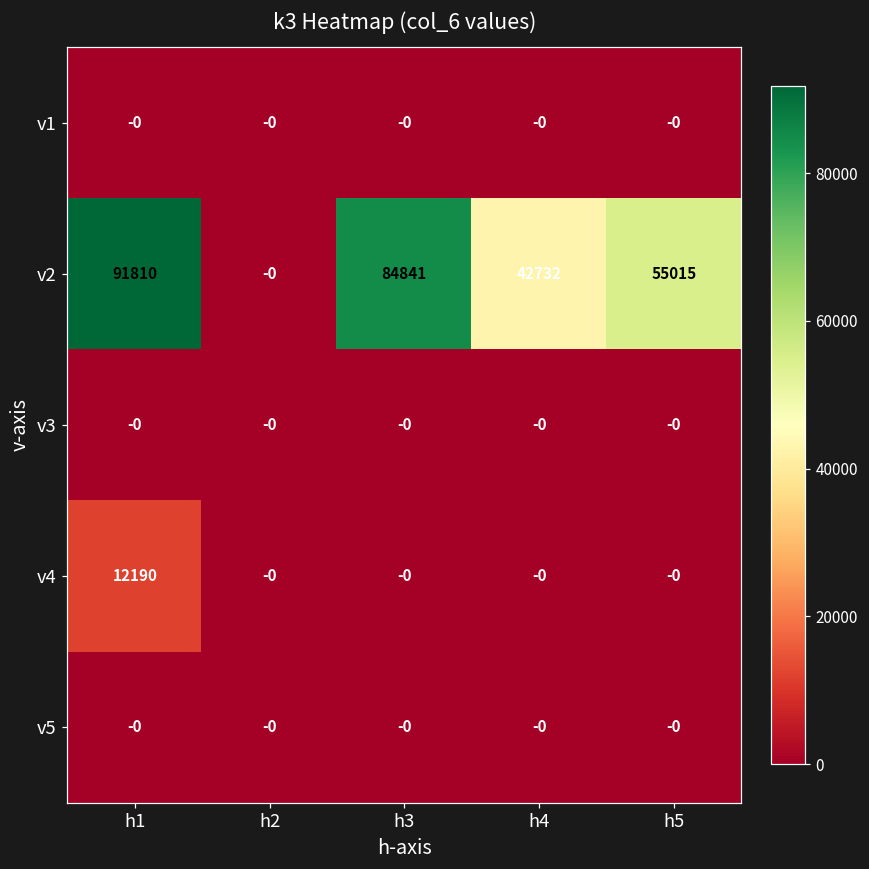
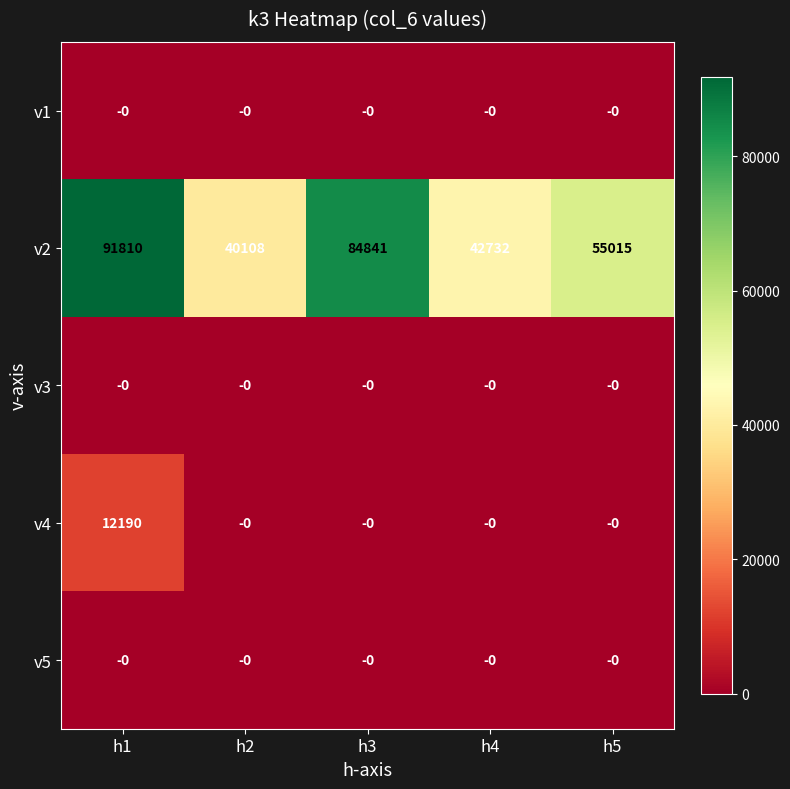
  {
    "v1": {
      "h1": -0,
      "h2": -0,
      "h3": -0,
      "h4": -0,
      "h5": -0
    },
    "v2": {
      "h1": 91810,
-     "h2": -0,
+     "h2": 40108,
      "h3": 84841,
      "h4": 42732,
      "h5": 55015
    },
    "v3": {
      "h1": -0,
      "h2": -0,
      "h3": -0,
      "h4": -0,
      "h5": -0
    },
    "v4": {
      "h1": 12190,
      "h2": -0,
      "h3": -0,
      "h4": -0,
      "h5": -0
    },
    "v5": {
      "h1": -0,
      "h2": -0,
      "h3": -0,
      "h4": -0,
      "h5": -0
    }
  }
